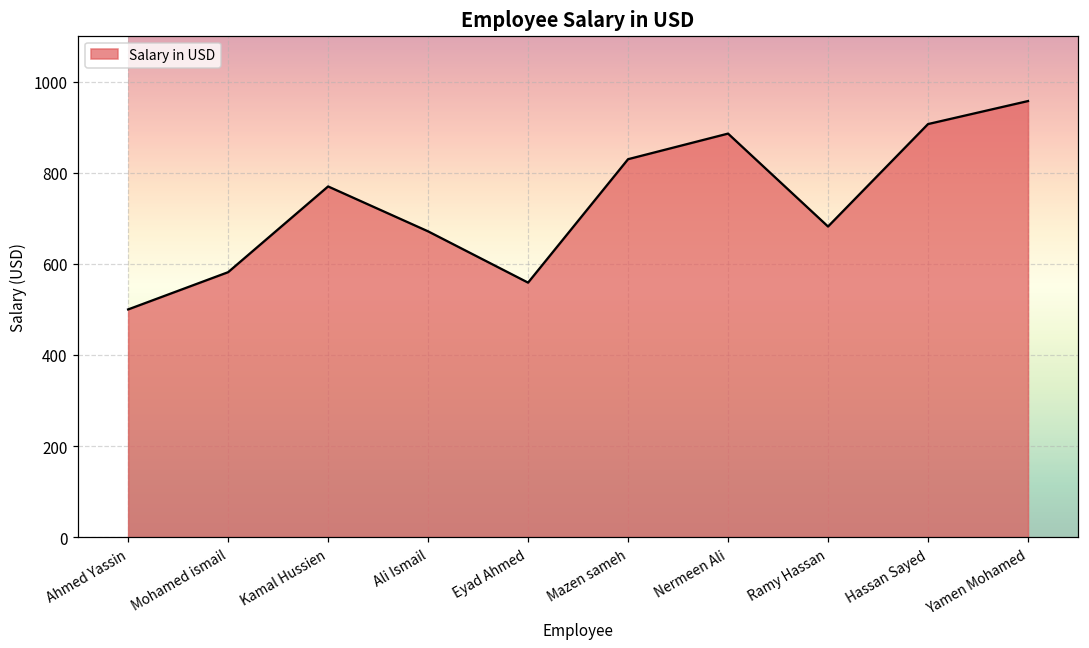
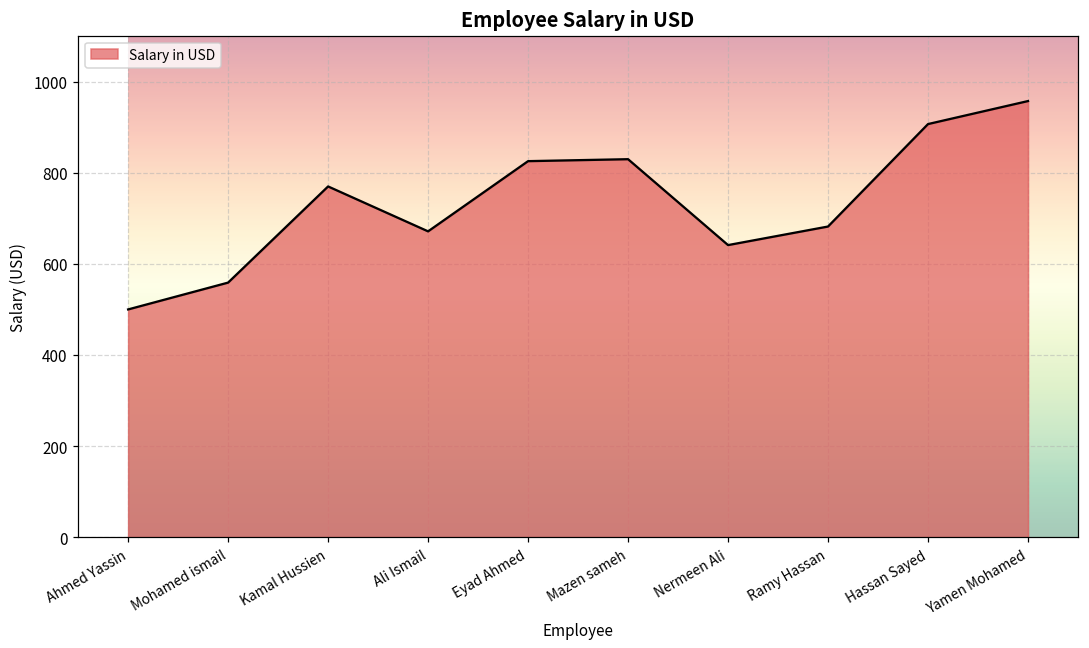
  {
    "Ahmed Yassin": 500,
-   "Mohamed ismail": 580,
+   "Mohamed ismail": 560,
    "Kamal Hussien": 770,
    "Ali Ismail": 670,
-   "Eyad Ahmed": 560,
+   "Eyad Ahmed": 830,
    "Mazen sameh": 830,
-   "Nermeen Ali": 890,
+   "Nermeen Ali": 640,
    "Ramy Hassan": 680,
    "Hassan Sayed": 910,
    "Yamen Mohamed": 960
  }
